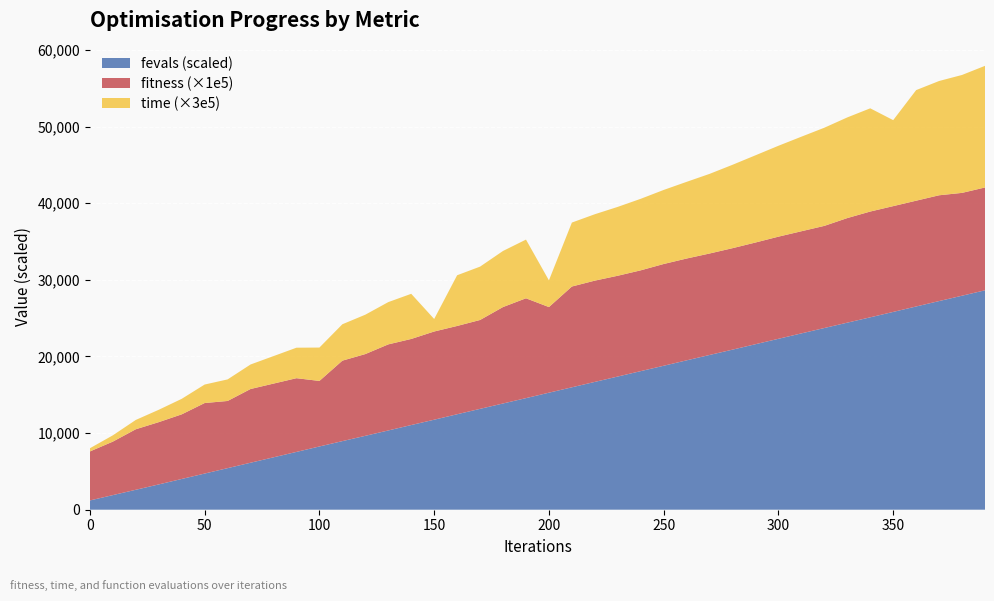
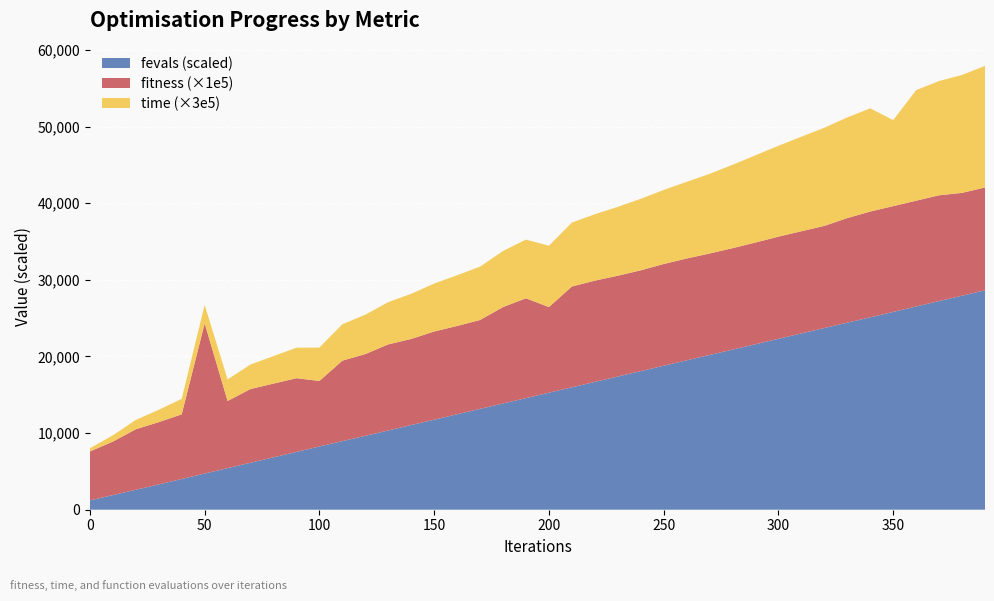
  {
    "fevals (scaled)": {
      "0": "1,000",
      "50": "5,000",
      "100": "8,000",
      "150": "12,000",
      "200": "15,000",
      "250": "19,000",
      "300": "22,000",
      "350": "26,000"
    },
    "fitness (×1e5)": {
      "0": "6,000",
-     "50": "9,000",
+     "50": "20,000",
      "100": "9,000",
      "150": "12,000",
      "200": "11,000",
      "250": "13,000",
      "300": "13,000",
      "350": "14,000"
    },
    "time (×3e5)": {
      "0": "0",
      "50": "2,000",
      "100": "4,000",
-     "150": "2,000",
-     "200": "3,000",
+     "150": "6,000",
+     "200": "8,000",
      "250": "10,000",
      "300": "12,000",
      "350": "11,000"
    }
  }
